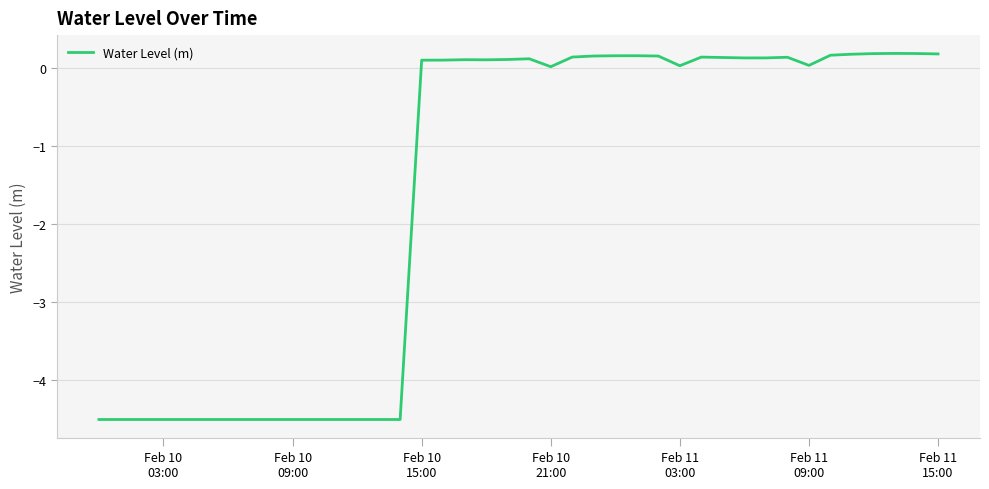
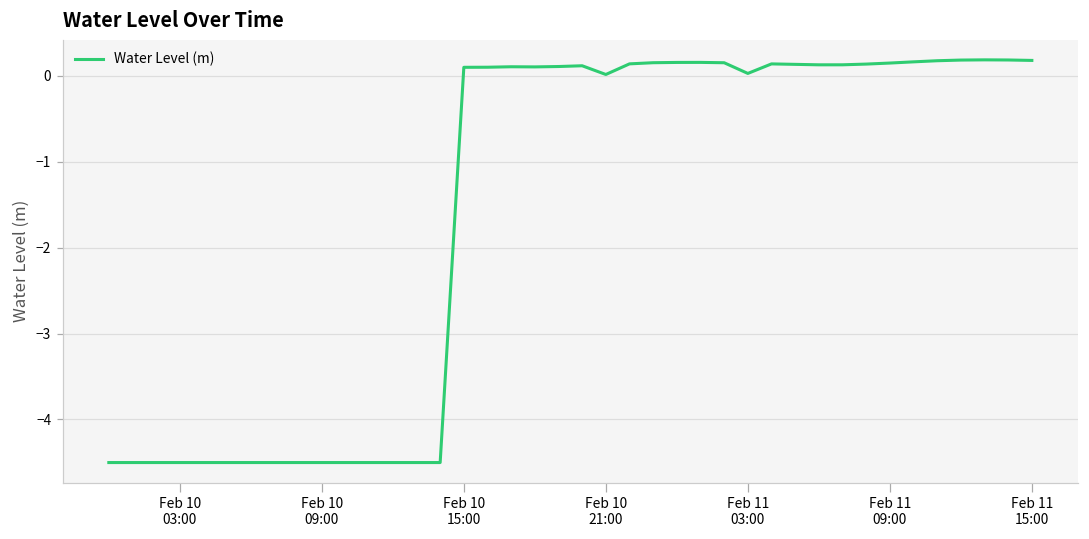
  {
    "Feb 10 03:00": -4.5,
    "Feb 10 09:00": -4.5,
    "Feb 10 15:00": 0.1,
    "Feb 10 21:00": 0.0,
    "Feb 11 03:00": 0.0,
-   "Feb 11 09:00": 0.0,
+   "Feb 11 09:00": 0.1,
    "Feb 11 15:00": 0.2
  }
